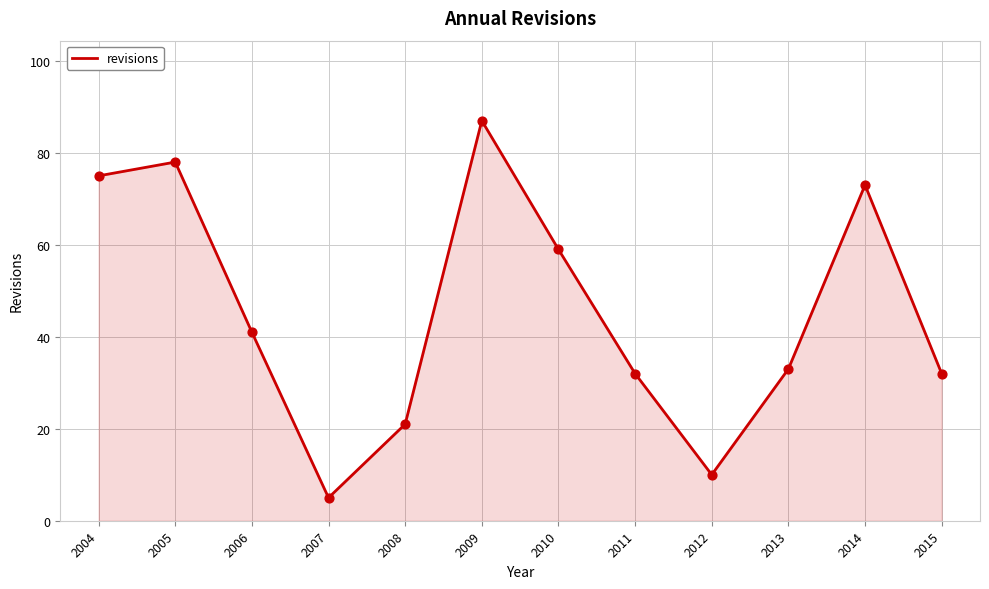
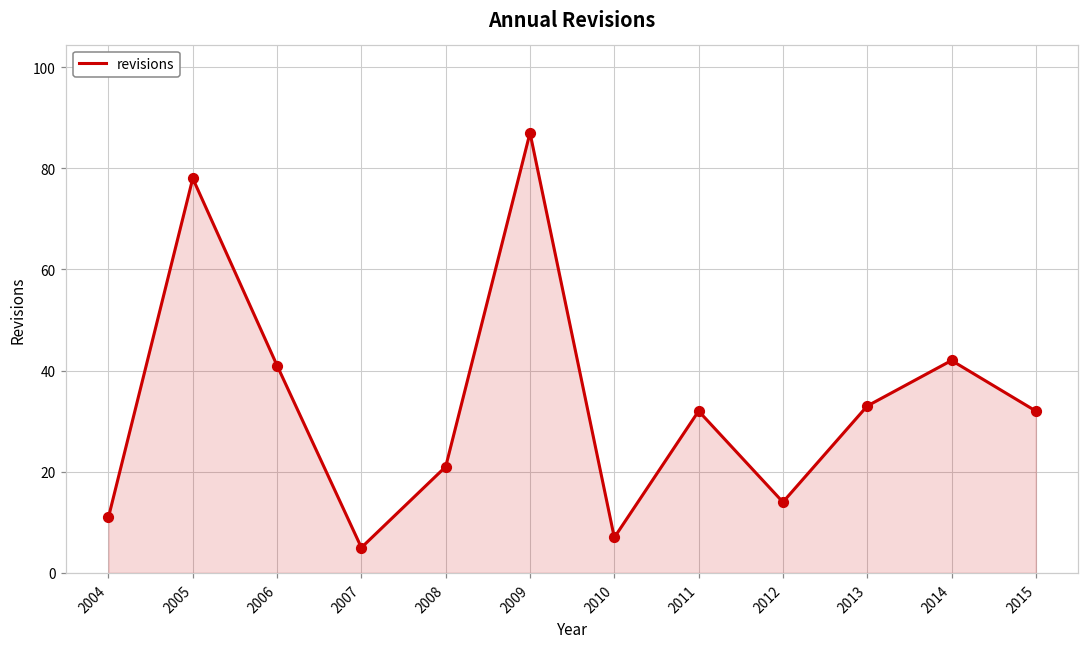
  {
-   "2004": 75,
+   "2004": 11,
    "2005": 78,
    "2006": 41,
    "2007": 5,
    "2008": 21,
    "2009": 87,
-   "2010": 59,
+   "2010": 7,
    "2011": 32,
-   "2012": 10,
+   "2012": 14,
    "2013": 33,
-   "2014": 73,
+   "2014": 42,
    "2015": 32
  }
